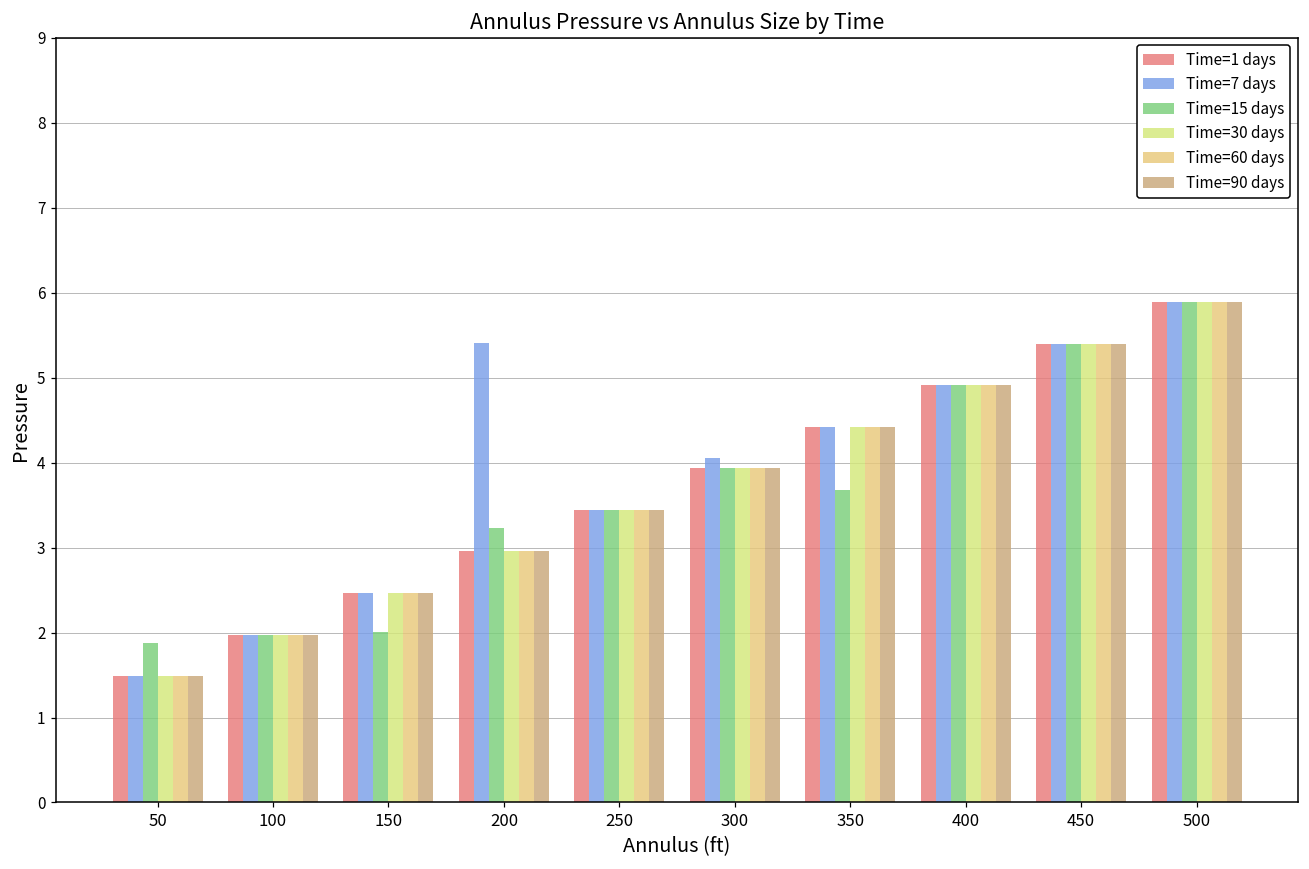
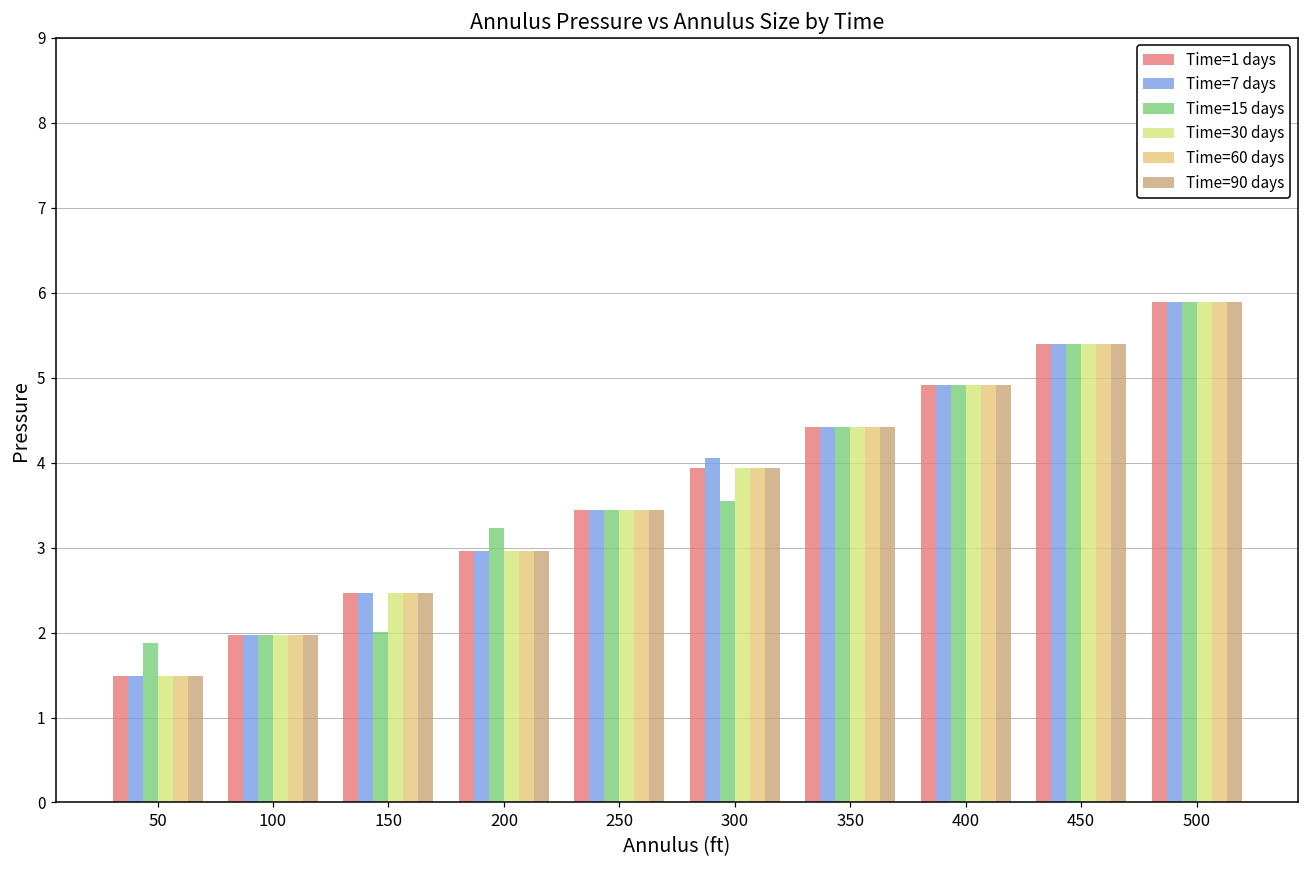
  {
    "Time=7 days": {
      "50": 1.5,
      "100": 2.0,
      "150": 2.5,
-     "200": 5.4,
+     "200": 3.0,
      "250": 3.4,
      "300": 4.0,
      "350": 4.4,
      "400": 4.9,
      "450": 5.4,
      "500": 5.9
    },
    "Time=15 days": {
      "50": 1.9,
      "100": 2.0,
      "150": 2.0,
      "200": 3.2,
      "250": 3.4,
-     "300": 3.9,
-     "350": 3.7,
+     "300": 3.6,
+     "350": 4.4,
      "400": 4.9,
      "450": 5.4,
      "500": 5.9
    }
  }
